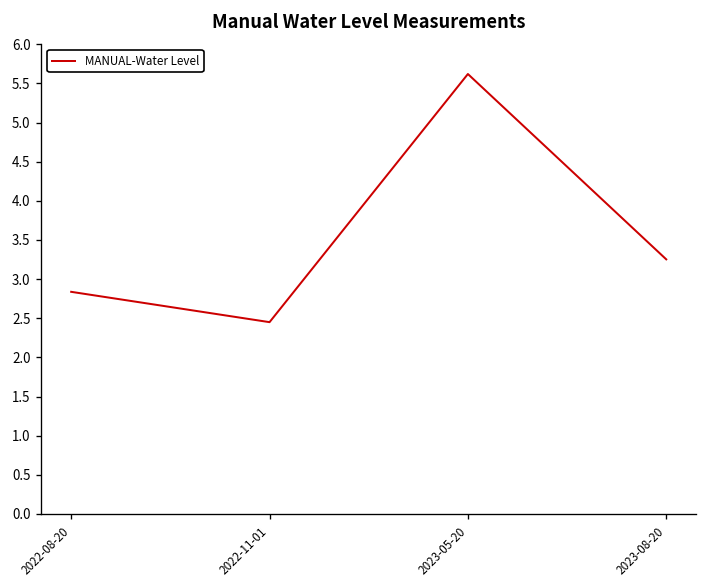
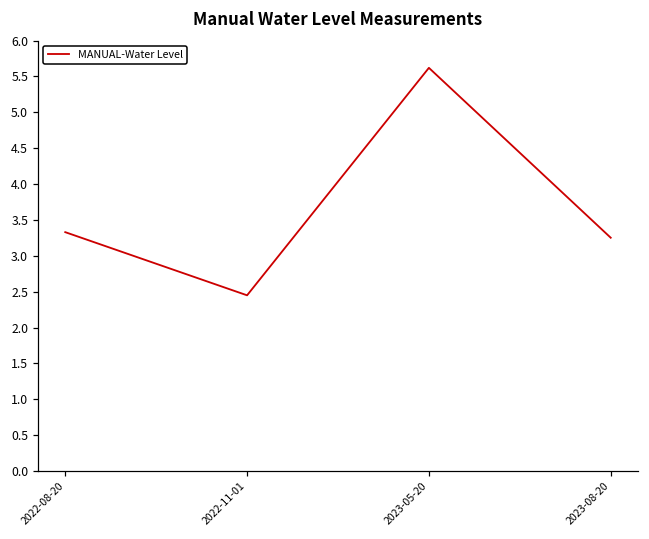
  {
-   "2022-08-20": 2.8,
+   "2022-08-20": 3.3,
    "2022-11-01": 2.5,
    "2023-05-20": 5.6,
    "2023-08-20": 3.3
  }
